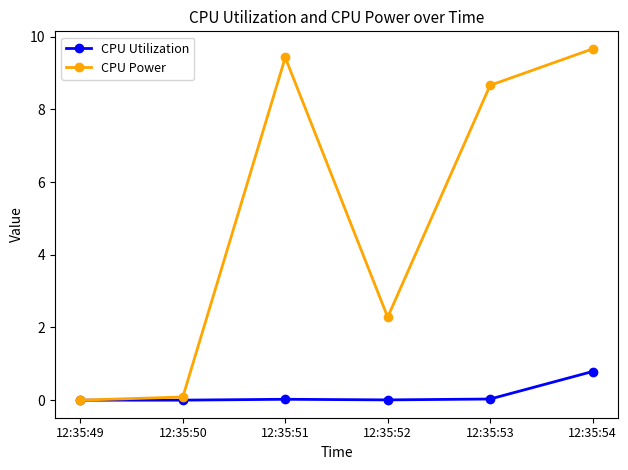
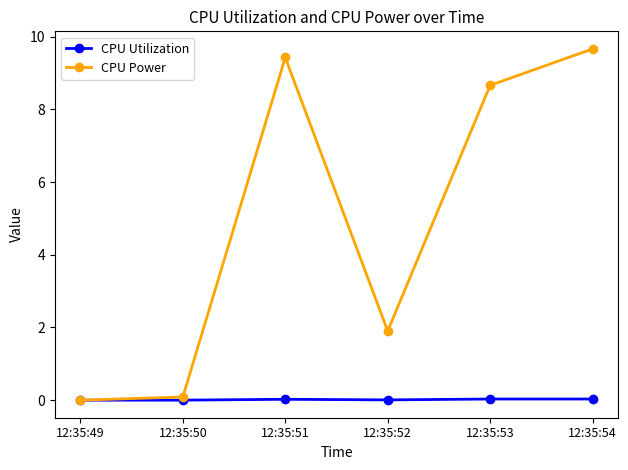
  {
    "CPU Utilization": {
      "12:35:50": 0.0,
      "12:35:51": 0.0,
      "12:35:52": 0.0,
      "12:35:53": 0.0,
-     "12:35:54": 0.8
+     "12:35:54": 0.0
    },
    "CPU Power": {
      "12:35:50": 0.1,
      "12:35:51": 9.4,
-     "12:35:52": 2.3,
+     "12:35:52": 1.9,
      "12:35:53": 8.7,
      "12:35:54": 9.7
    }
  }
